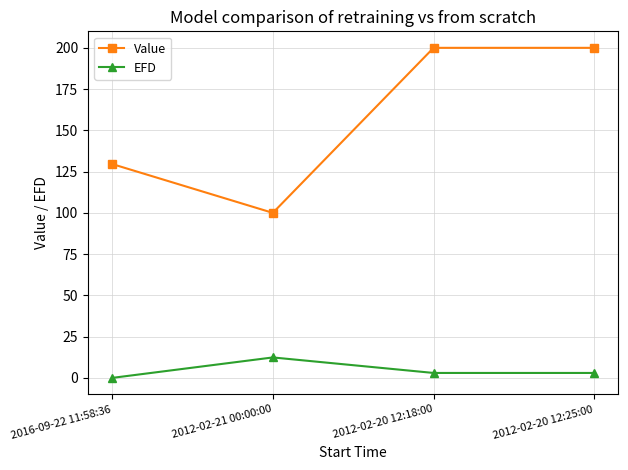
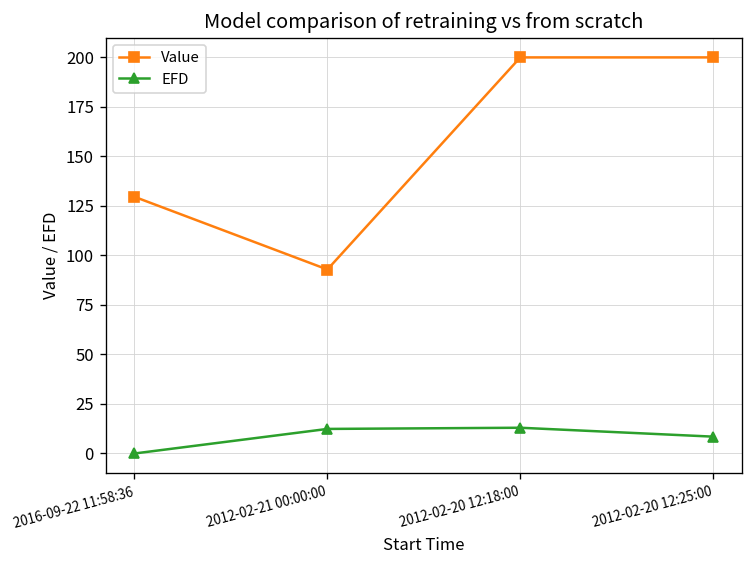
  {
    "Value": {
      "2016-09-22 11:58:36": 130,
-     "2012-02-21 00:00:00": 100,
+     "2012-02-21 00:00:00": 93,
      "2012-02-20 12:18:00": 200,
      "2012-02-20 12:25:00": 200
    },
    "EFD": {
      "2016-09-22 11:58:36": 0,
      "2012-02-21 00:00:00": 12,
-     "2012-02-20 12:18:00": 3,
-     "2012-02-20 12:25:00": 3
+     "2012-02-20 12:18:00": 13,
+     "2012-02-20 12:25:00": 9
    }
  }
